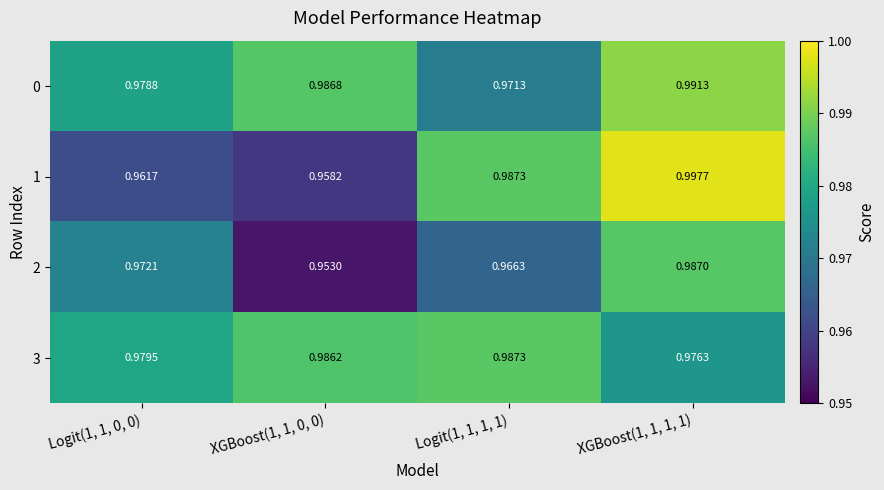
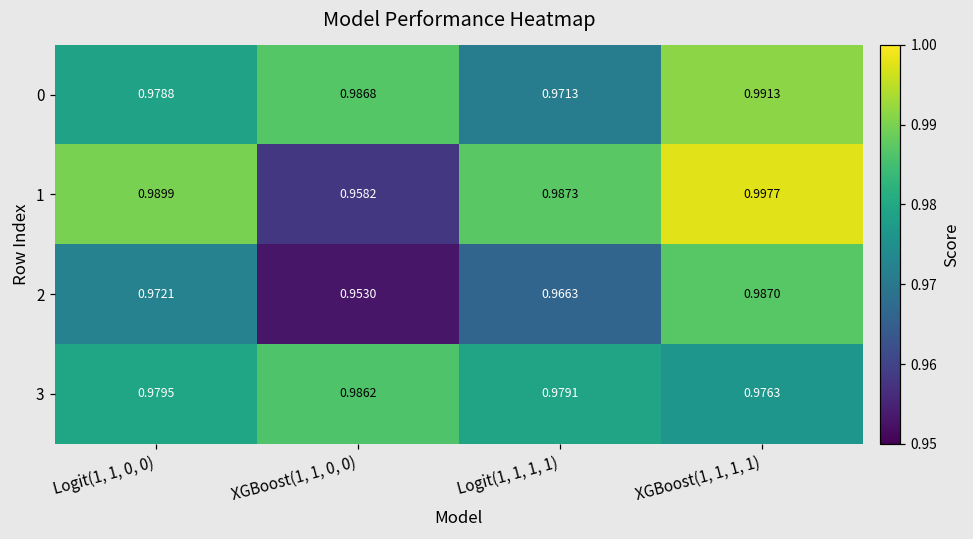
  {
    "0": {
      "Logit(1, 1, 0, 0)": 0.9788,
      "XGBoost(1, 1, 0, 0)": 0.9868,
      "Logit(1, 1, 1, 1)": 0.9713,
      "XGBoost(1, 1, 1, 1)": 0.9913
    },
    "1": {
-     "Logit(1, 1, 0, 0)": 0.9617,
+     "Logit(1, 1, 0, 0)": 0.9899,
      "XGBoost(1, 1, 0, 0)": 0.9582,
      "Logit(1, 1, 1, 1)": 0.9873,
      "XGBoost(1, 1, 1, 1)": 0.9977
    },
    "2": {
      "Logit(1, 1, 0, 0)": 0.9721,
      "XGBoost(1, 1, 0, 0)": 0.9530,
      "Logit(1, 1, 1, 1)": 0.9663,
      "XGBoost(1, 1, 1, 1)": 0.9870
    },
    "3": {
      "Logit(1, 1, 0, 0)": 0.9795,
      "XGBoost(1, 1, 0, 0)": 0.9862,
-     "Logit(1, 1, 1, 1)": 0.9873,
+     "Logit(1, 1, 1, 1)": 0.9791,
      "XGBoost(1, 1, 1, 1)": 0.9763
    }
  }
